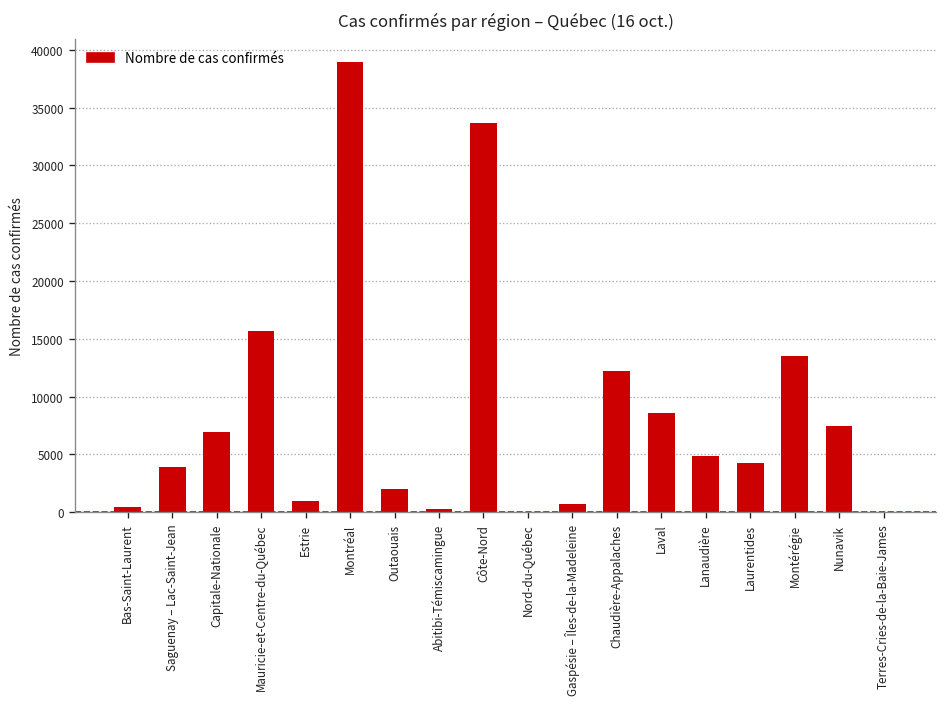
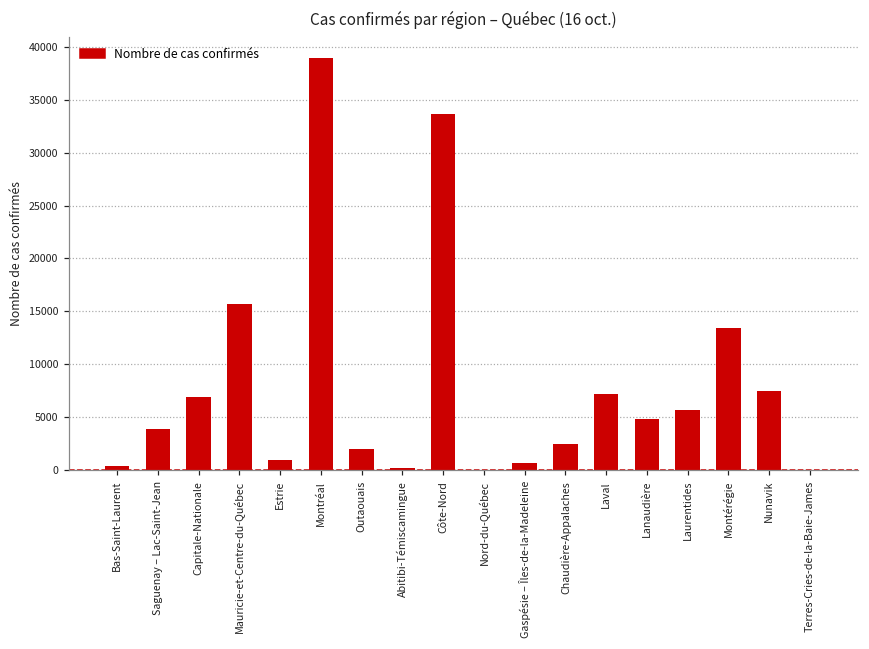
  {
    "Bas-Saint-Laurent": 0,
    "Saguenay – Lac-Saint-Jean": 4000,
    "Capitale-Nationale": 7000,
    "Mauricie-et-Centre-du-Québec": 16000,
    "Estrie": 1000,
    "Montréal": 39000,
    "Outaouais": 2000,
    "Côte-Nord": 34000,
    "Gaspésie – Îles-de-la-Madeleine": 1000,
-   "Chaudière-Appalaches": 12000,
-   "Laval": 9000,
+   "Chaudière-Appalaches": 3000,
+   "Laval": 7000,
    "Lanaudière": 5000,
-   "Laurentides": 4000,
+   "Laurentides": 6000,
    "Montérégie": 13000,
    "Nunavik": 7000
  }
